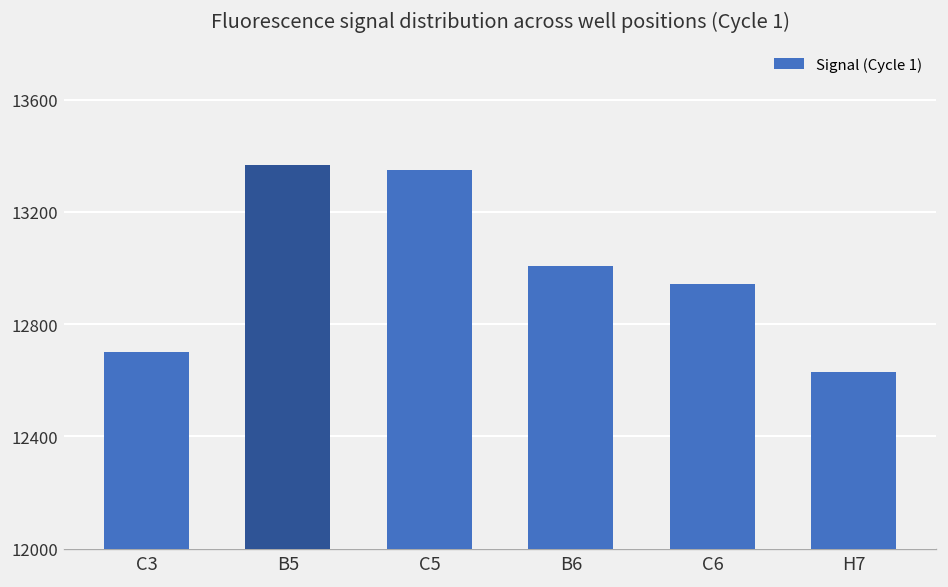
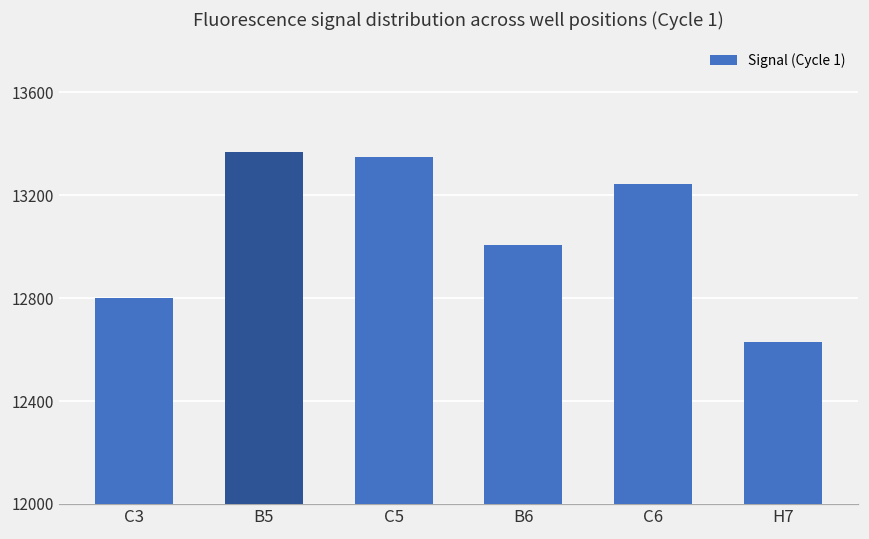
  {
-   "C3": 12700,
+   "C3": 12800,
    "B5": 13370,
    "C5": 13350,
    "B6": 13010,
-   "C6": 12950,
+   "C6": 13240,
    "H7": 12630
  }
